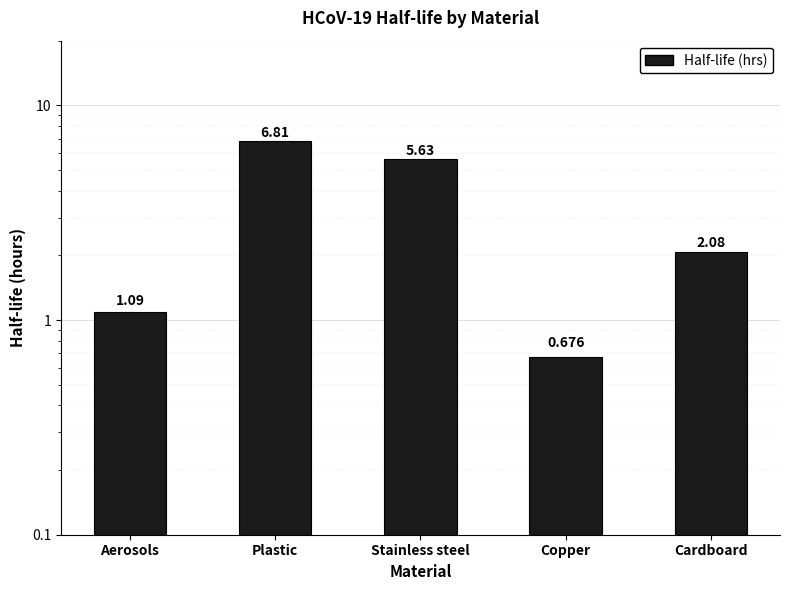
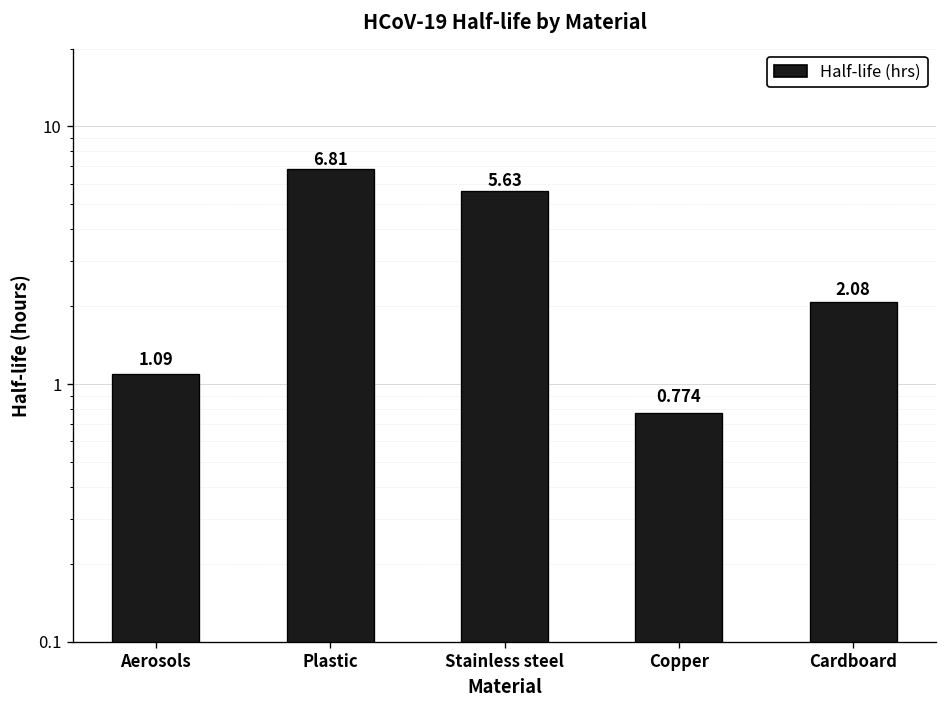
  {
    "Aerosols": 1.09,
    "Plastic": 6.81,
    "Stainless steel": 5.63,
-   "Copper": 0.676,
+   "Copper": 0.774,
    "Cardboard": 2.08
  }
